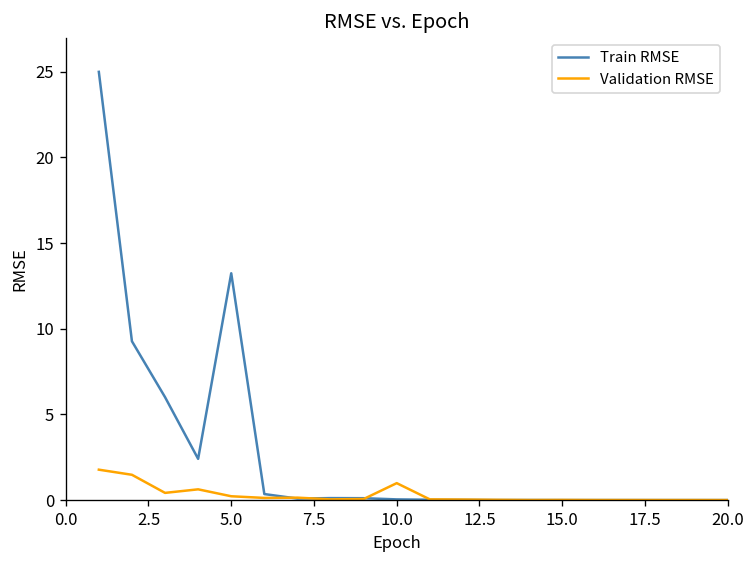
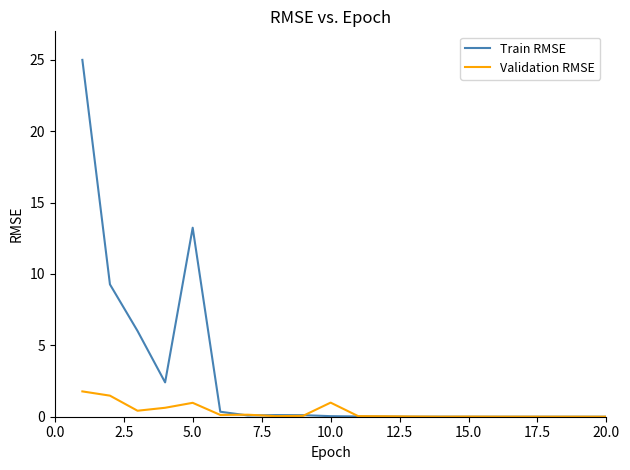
  {
    "Train RMSE": {
      "5.0": 13.2,
      "10.0": 0.0
    },
    "Validation RMSE": {
-     "5.0": 0.2,
+     "5.0": 1.0,
      "10.0": 1.0
    }
  }
